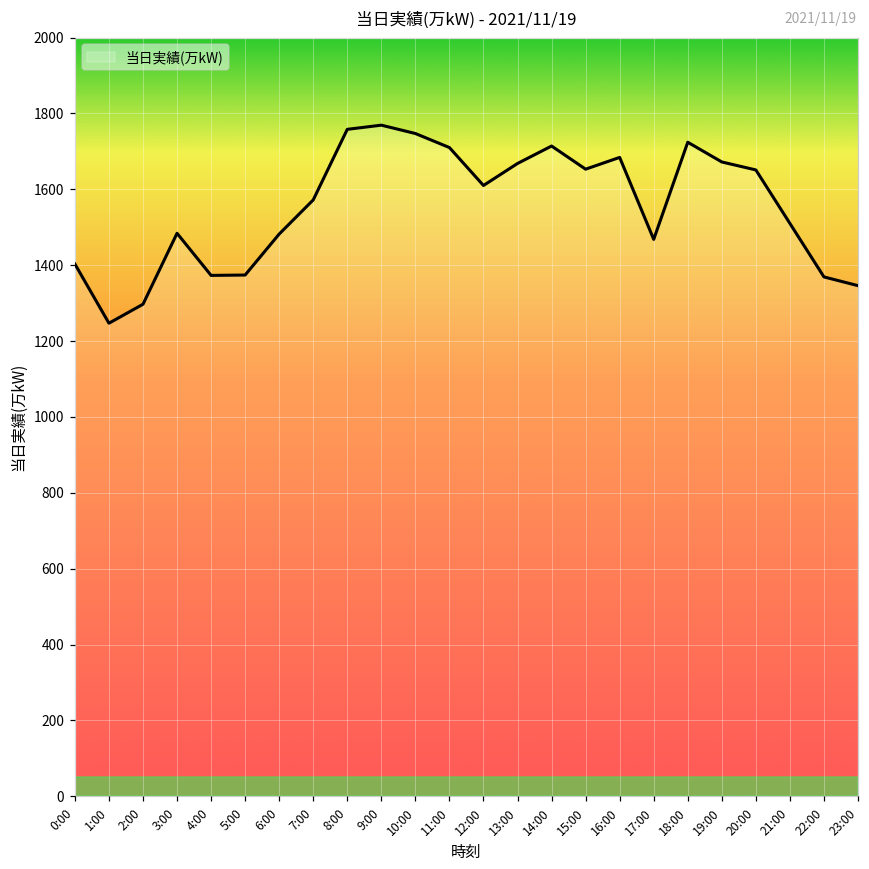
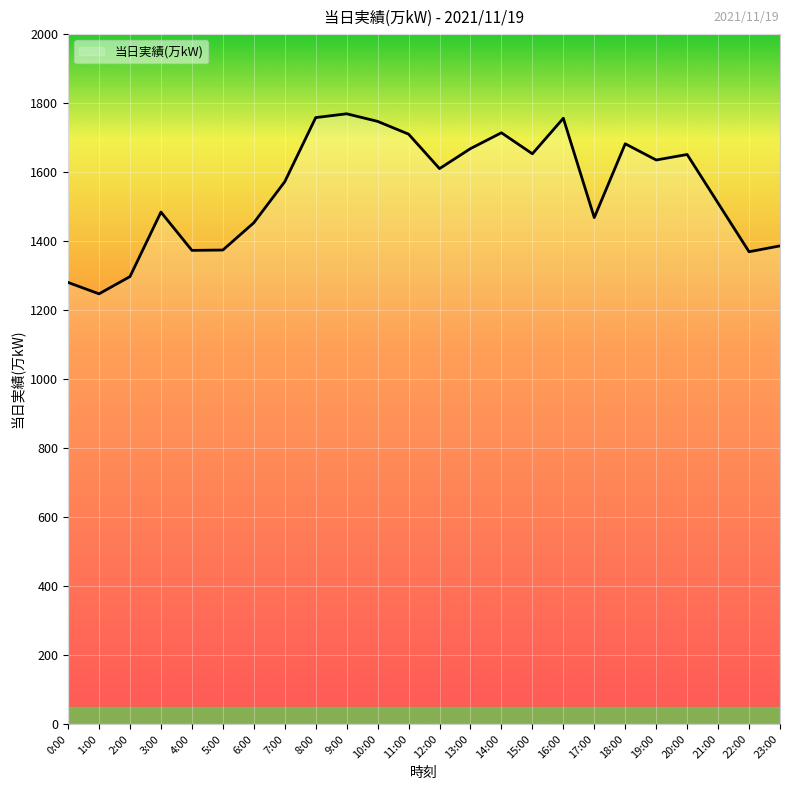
  {
-   "0:00": 1400,
+   "0:00": 1280,
    "1:00": 1250,
    "2:00": 1300,
    "3:00": 1480,
    "4:00": 1370,
    "5:00": 1370,
-   "6:00": 1480,
+   "6:00": 1450,
    "7:00": 1570,
    "8:00": 1760,
    "9:00": 1770,
    "10:00": 1750,
    "11:00": 1710,
    "12:00": 1610,
    "13:00": 1670,
    "14:00": 1710,
    "15:00": 1650,
-   "16:00": 1680,
+   "16:00": 1760,
    "17:00": 1470,
-   "18:00": 1720,
-   "19:00": 1670,
+   "18:00": 1680,
+   "19:00": 1640,
    "20:00": 1650,
    "21:00": 1510,
    "22:00": 1370,
-   "23:00": 1350
+   "23:00": 1390
  }
